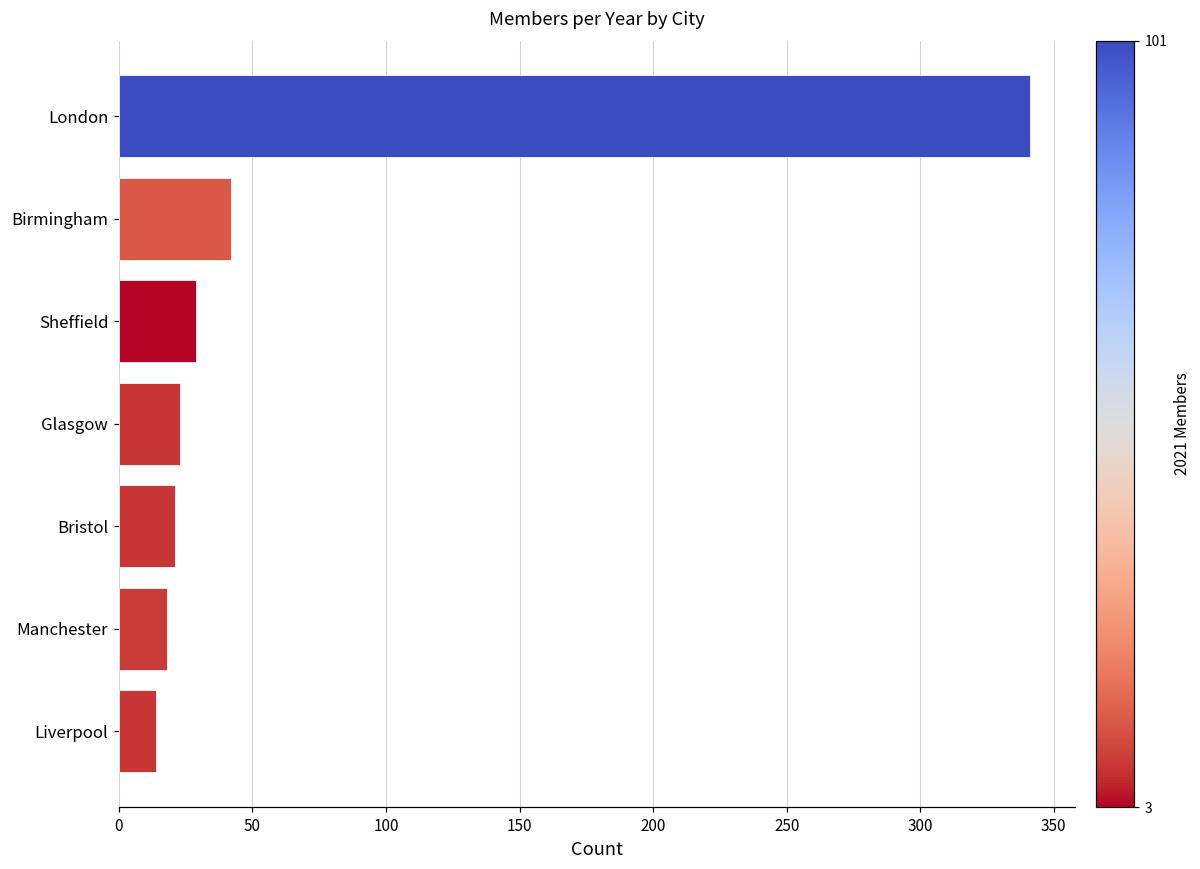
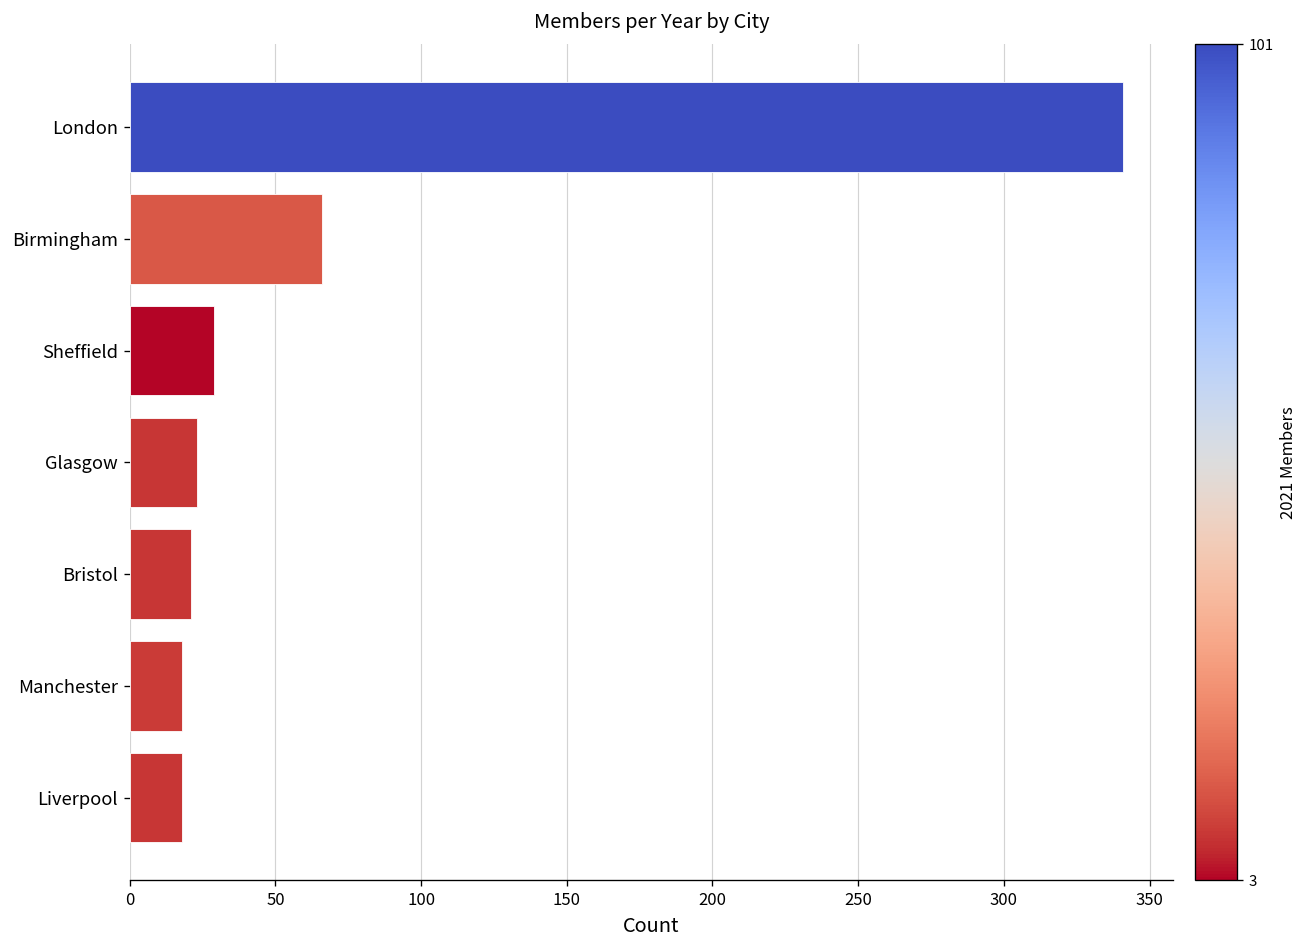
  {
    "London": 341,
-   "Birmingham": 42,
+   "Birmingham": 66,
    "Sheffield": 29,
    "Glasgow": 23,
    "Bristol": 21,
    "Manchester": 18,
-   "Liverpool": 14
+   "Liverpool": 18
  }
